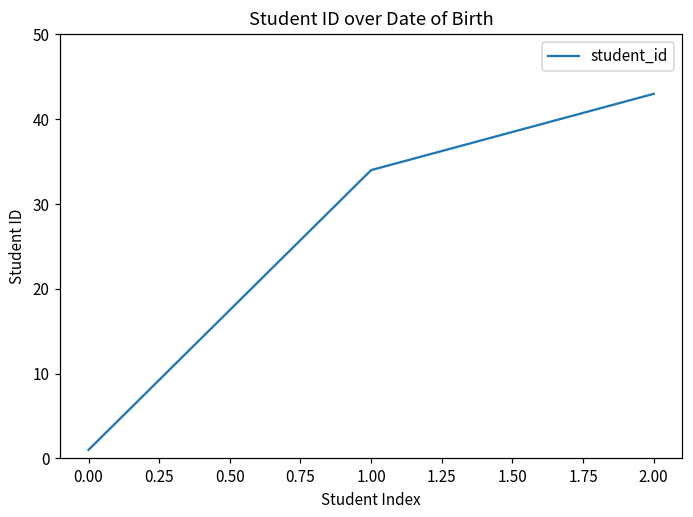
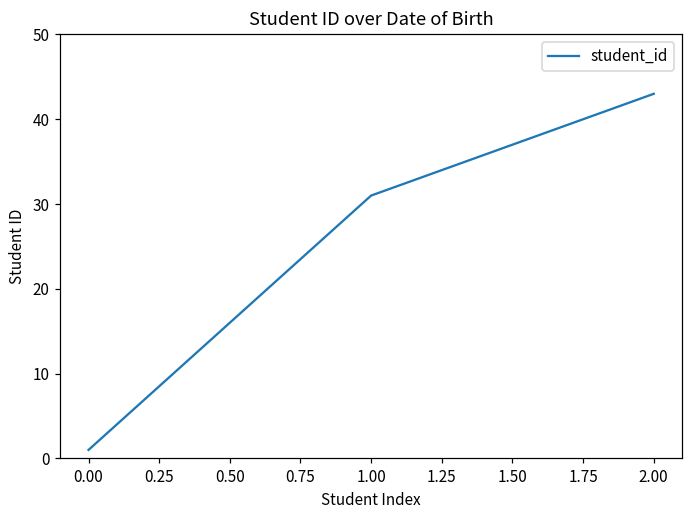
  {
    "0.00": 1,
-   "1.00": 34,
+   "1.00": 31,
    "2.00": 43
  }
